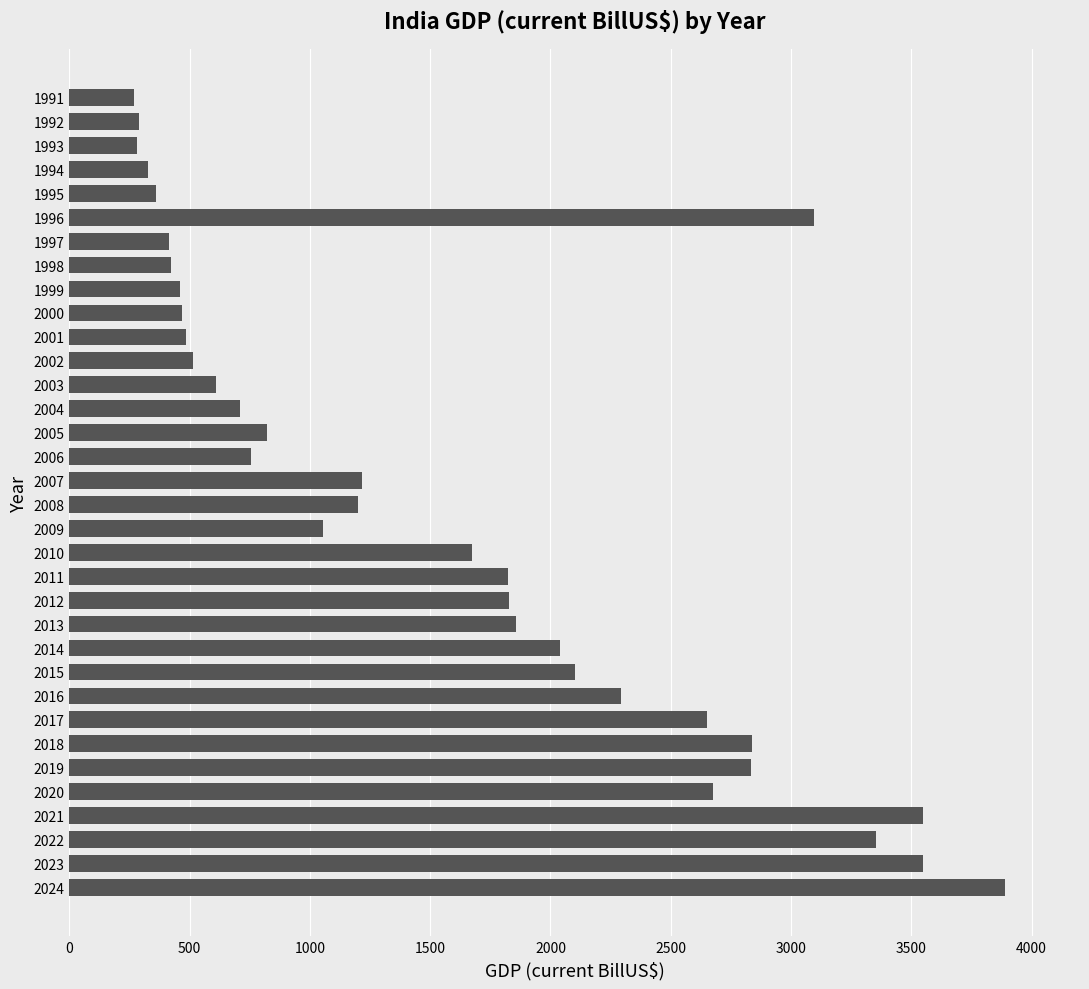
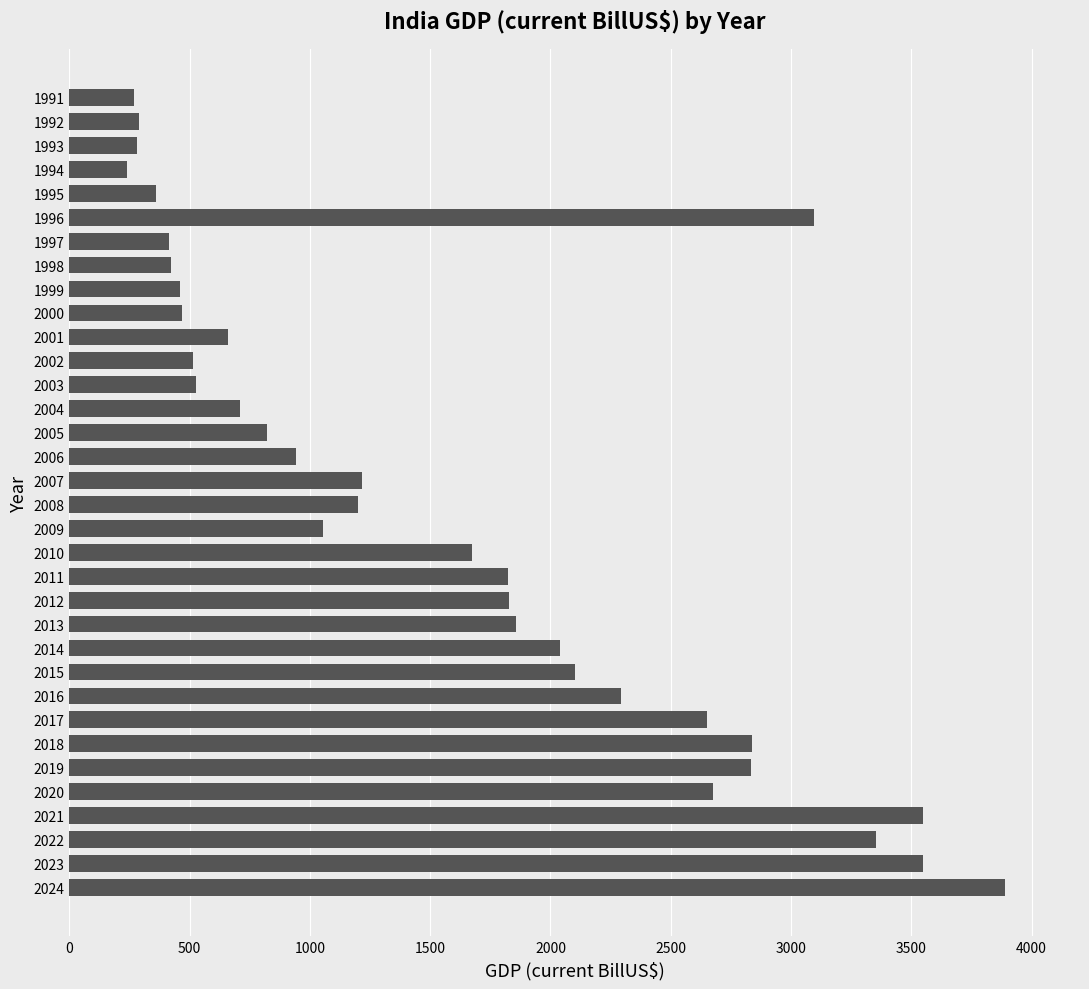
  {
    "1991": 270,
    "1992": 290,
    "1993": 280,
-   "1994": 330,
+   "1994": 240,
    "1995": 360,
    "1996": 3100,
    "1997": 420,
    "1998": 420,
    "1999": 460,
    "2000": 470,
-   "2001": 490,
+   "2001": 660,
    "2002": 510,
-   "2003": 610,
+   "2003": 530,
    "2004": 710,
    "2005": 820,
-   "2006": 750,
+   "2006": 940,
    "2007": 1220,
    "2008": 1200,
    "2009": 1050,
    "2010": 1680,
    "2011": 1820,
    "2012": 1830,
    "2013": 1860,
    "2014": 2040,
    "2015": 2100,
    "2016": 2290,
    "2017": 2650,
    "2018": 2840,
    "2019": 2840,
    "2020": 2670,
    "2021": 3550,
    "2022": 3350,
    "2023": 3550,
    "2024": 3890
  }
